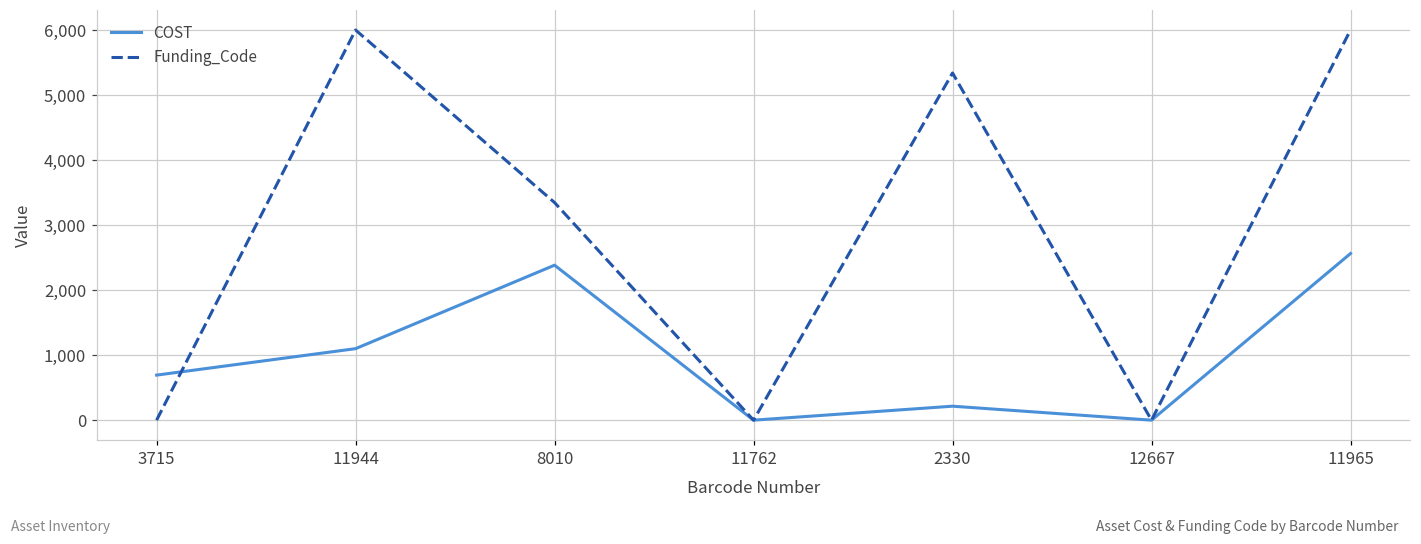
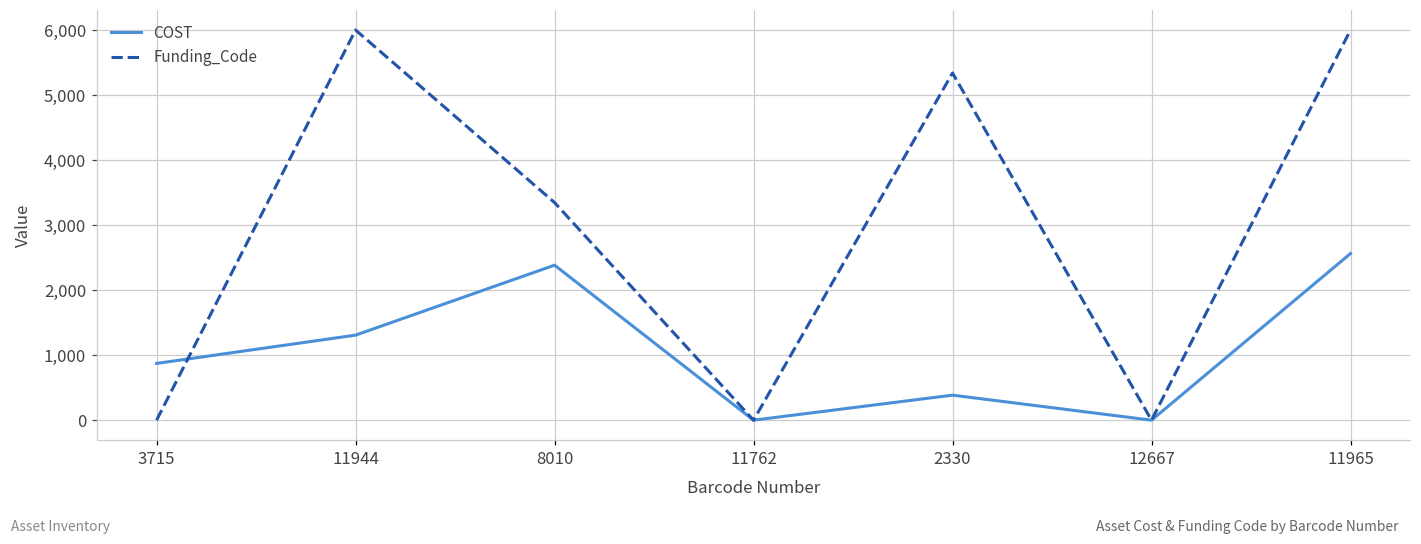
  {
    "COST": {
-     "3715": "700",
-     "11944": "1,100",
+     "3715": "900",
+     "11944": "1,300",
      "8010": "2,400",
-     "2330": "200",
+     "2330": "400",
      "11965": "2,600"
    },
    "Funding_Code": {
      "3715": "0",
      "11944": "6,000",
      "8010": "3,300",
      "2330": "5,300",
      "11965": "6,000"
    }
  }
